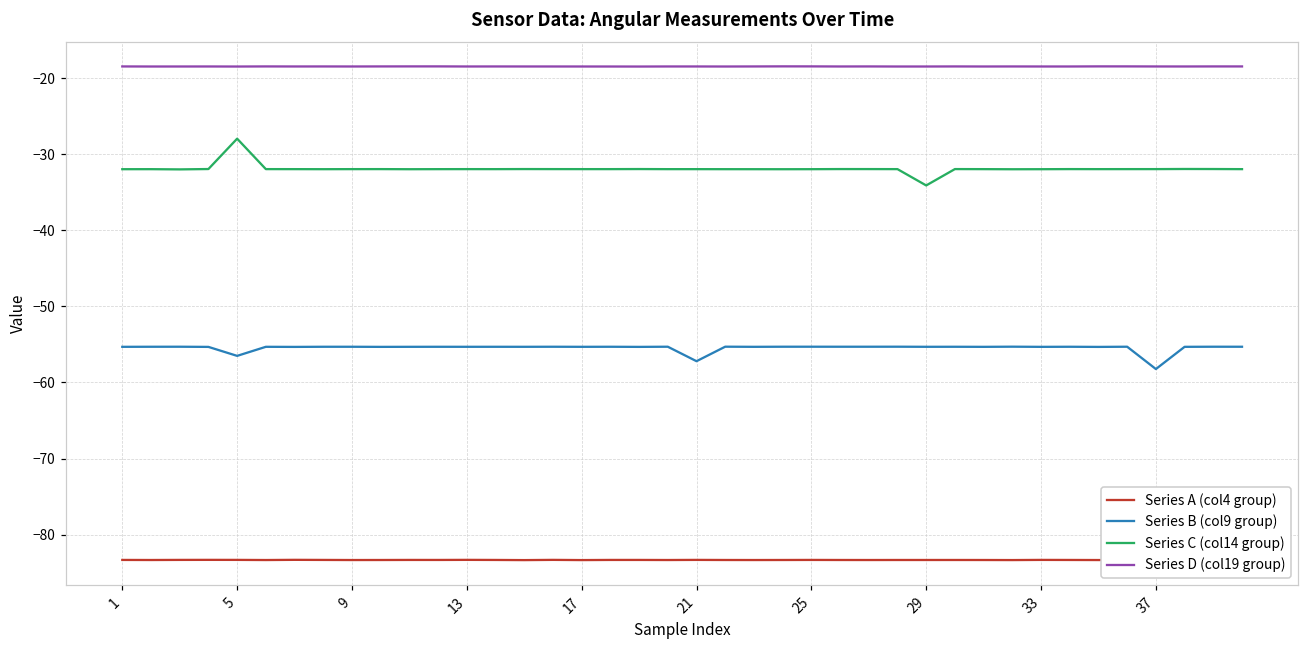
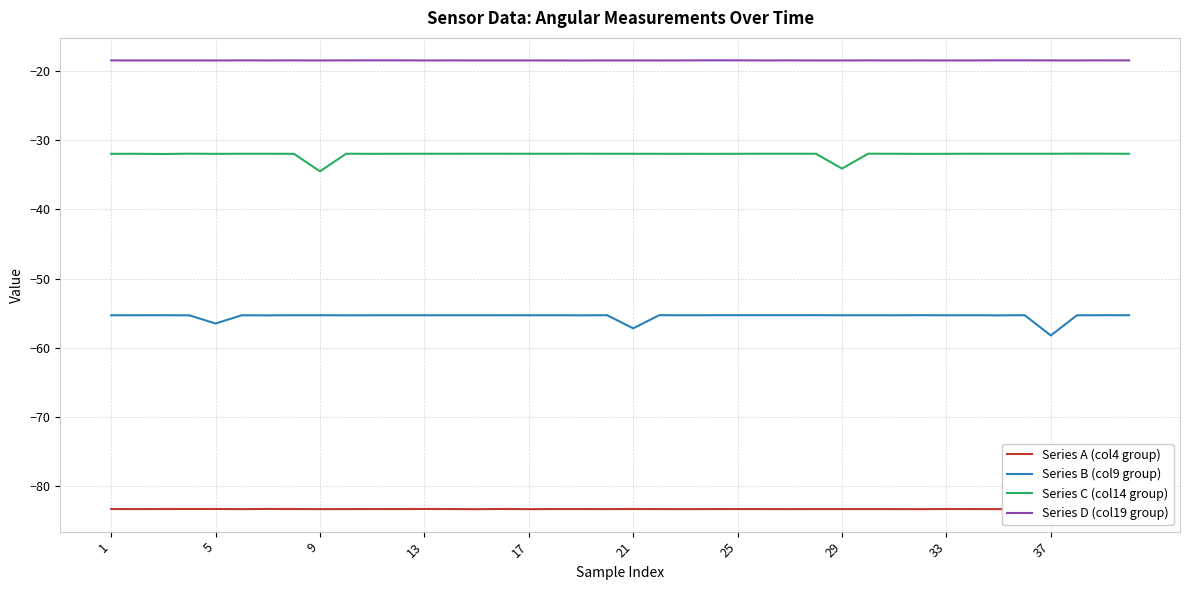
  {
    "Series A (col4 group)": {
      "1": -83,
      "5": -83,
      "9": -83,
      "13": -83,
      "17": -83,
      "21": -83,
      "25": -83,
      "29": -83,
      "33": -83
    },
    "Series B (col9 group)": {
      "1": -55,
      "5": -57,
      "9": -55,
      "13": -55,
      "17": -55,
      "21": -57,
      "25": -55,
      "29": -55,
      "33": -55,
      "37": -58
    },
    "Series C (col14 group)": {
      "1": -32,
-     "5": -28,
-     "9": -32,
+     "5": -32,
+     "9": -34,
      "13": -32,
      "17": -32,
      "21": -32,
      "25": -32,
      "29": -34,
      "33": -32,
      "37": -32
    },
    "Series D (col19 group)": {
      "1": -18,
      "5": -18,
      "9": -18,
      "13": -18,
      "17": -18,
      "21": -18,
      "25": -18,
      "29": -18,
      "33": -18,
      "37": -18
    }
  }
